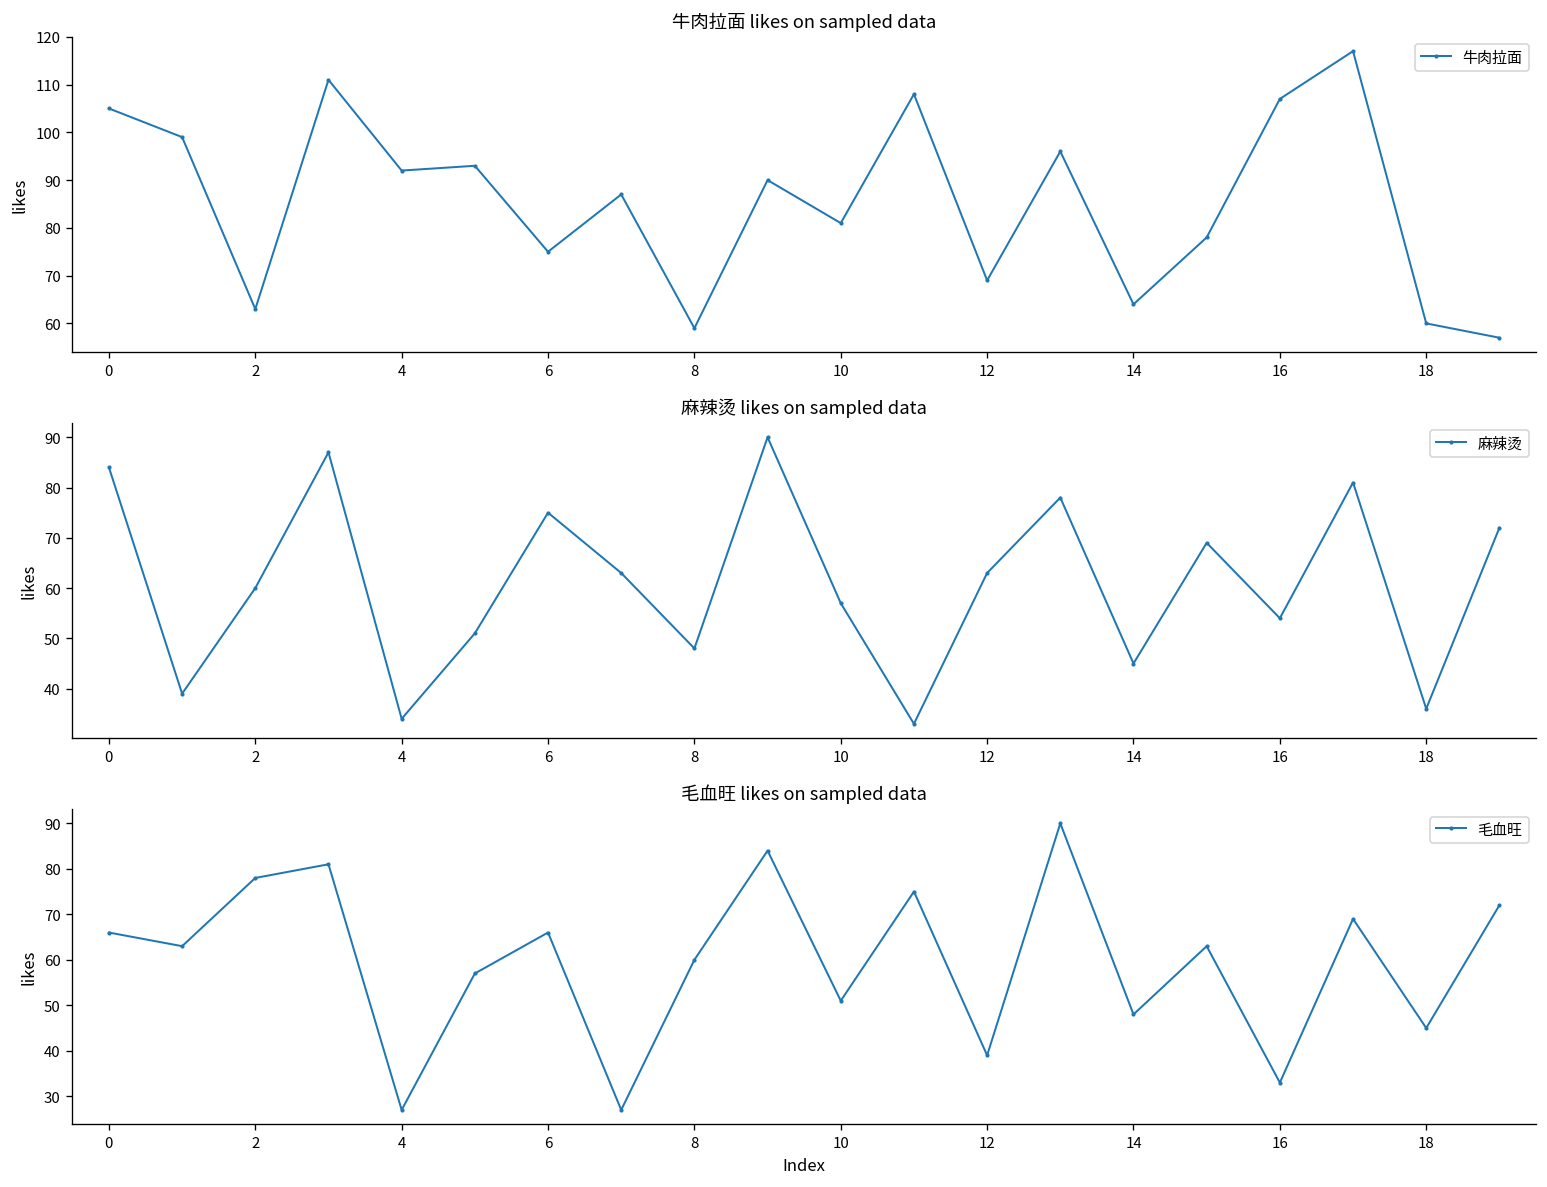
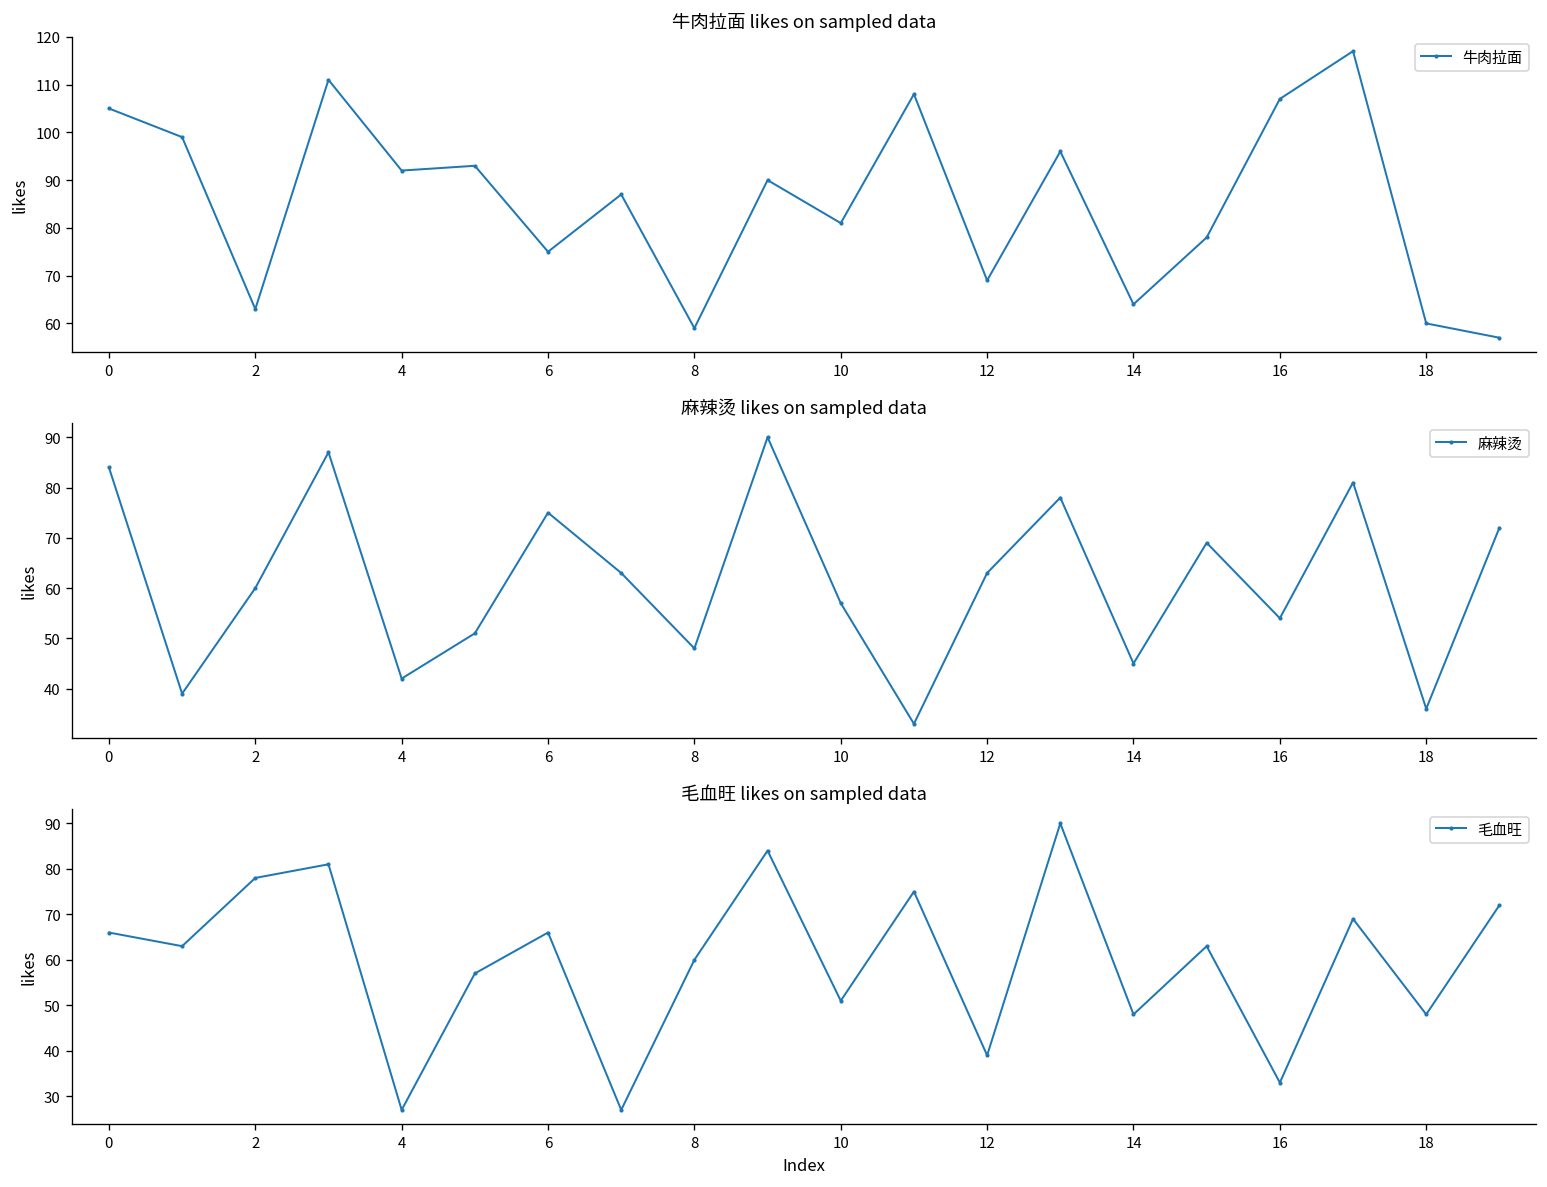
  {
    "牛肉拉面 likes on sampled data": {
      "0": 105,
      "2": 63,
      "4": 92,
      "6": 75,
      "8": 59,
      "10": 81,
      "12": 69,
      "14": 64,
      "16": 107,
      "18": 60
    },
    "麻辣烫 likes on sampled data": {
      "0": 84,
      "2": 60,
-     "4": 34,
+     "4": 42,
      "6": 75,
      "8": 48,
      "10": 57,
      "12": 63,
      "14": 45,
      "16": 54,
      "18": 36
    },
    "毛血旺 likes on sampled data": {
      "0": 66,
      "2": 78,
      "4": 27,
      "6": 66,
      "8": 60,
      "10": 51,
      "12": 39,
      "14": 48,
      "16": 33,
-     "18": 45
+     "18": 48
    }
  }
